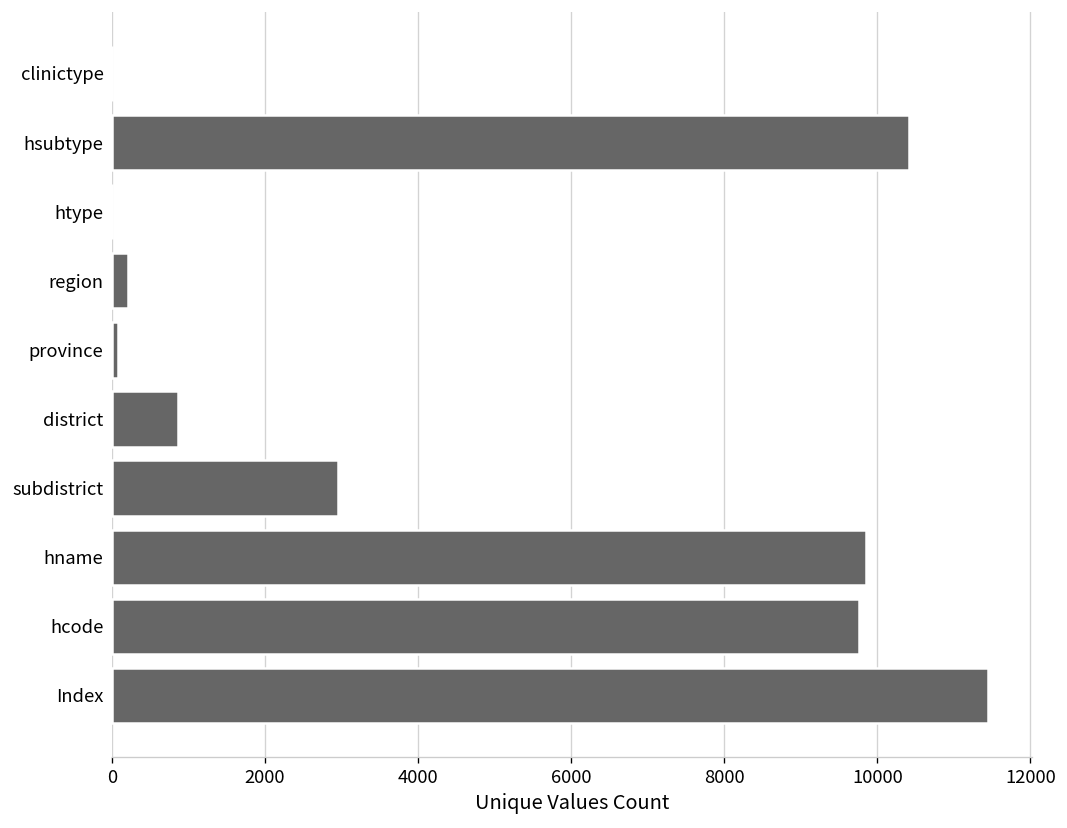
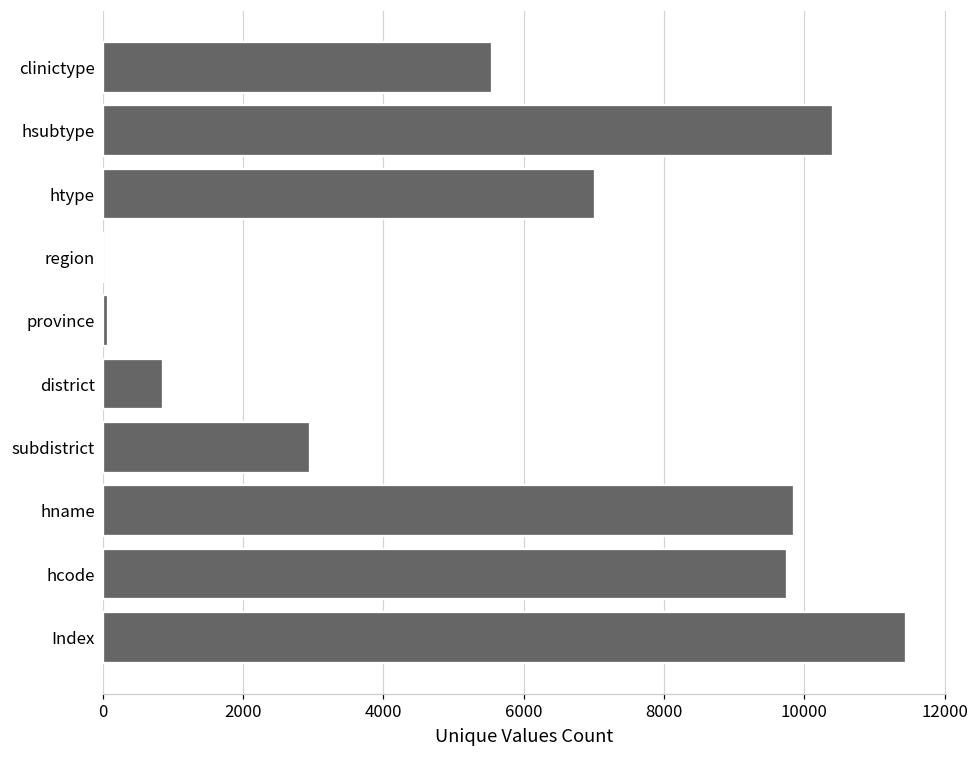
  {
-   "clinictype": 0,
+   "clinictype": 5600,
    "hsubtype": 10400,
-   "htype": 0,
-   "region": 200,
+   "htype": 7000,
+   "region": 0,
    "province": 100,
    "district": 900,
    "subdistrict": 3000,
    "hname": 9900,
    "hcode": 9800,
    "Index": 11500
  }
